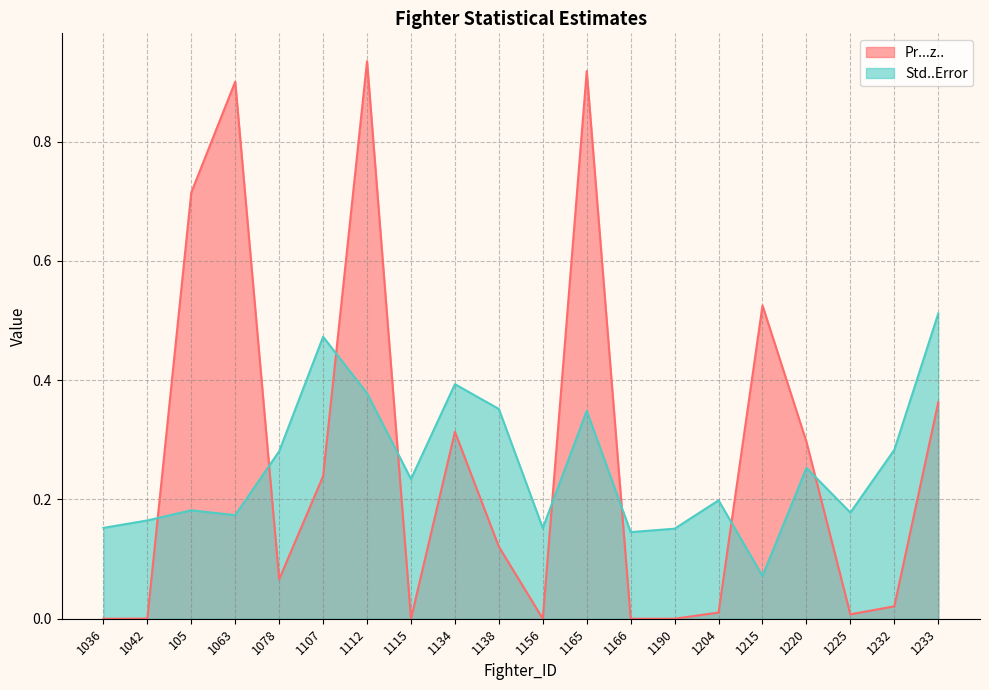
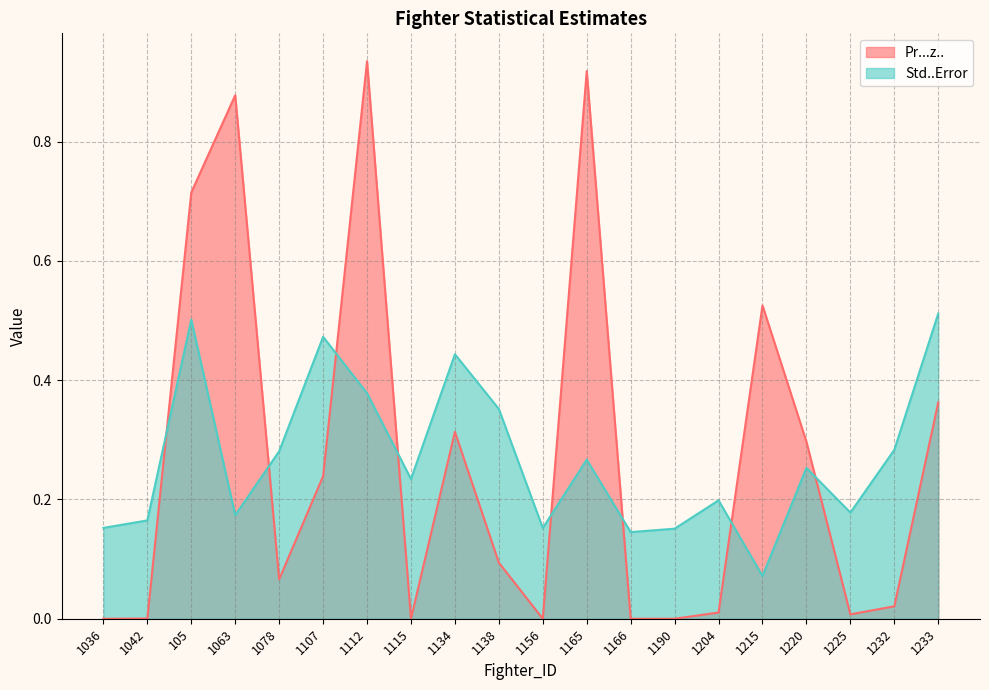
  {
    "Pr...z..": {
      "1036": 0.00,
      "1042": 0.00,
      "105": 0.71,
-     "1063": 0.90,
+     "1063": 0.88,
      "1078": 0.07,
      "1107": 0.24,
      "1112": 0.93,
      "1115": 0.00,
      "1134": 0.31,
-     "1138": 0.12,
+     "1138": 0.09,
      "1156": 0.00,
      "1165": 0.92,
      "1166": 0.00,
      "1190": 0.00,
      "1204": 0.01,
      "1215": 0.53,
      "1220": 0.30,
      "1225": 0.01,
      "1232": 0.02,
      "1233": 0.36
    },
    "Std..Error": {
      "1036": 0.15,
      "1042": 0.16,
-     "105": 0.18,
+     "105": 0.50,
      "1063": 0.17,
      "1078": 0.28,
      "1107": 0.47,
      "1112": 0.38,
      "1115": 0.23,
-     "1134": 0.39,
+     "1134": 0.44,
      "1138": 0.35,
      "1156": 0.15,
-     "1165": 0.35,
+     "1165": 0.27,
      "1166": 0.15,
      "1190": 0.15,
      "1204": 0.20,
      "1215": 0.07,
      "1220": 0.25,
      "1225": 0.18,
      "1232": 0.28,
      "1233": 0.51
    }
  }
